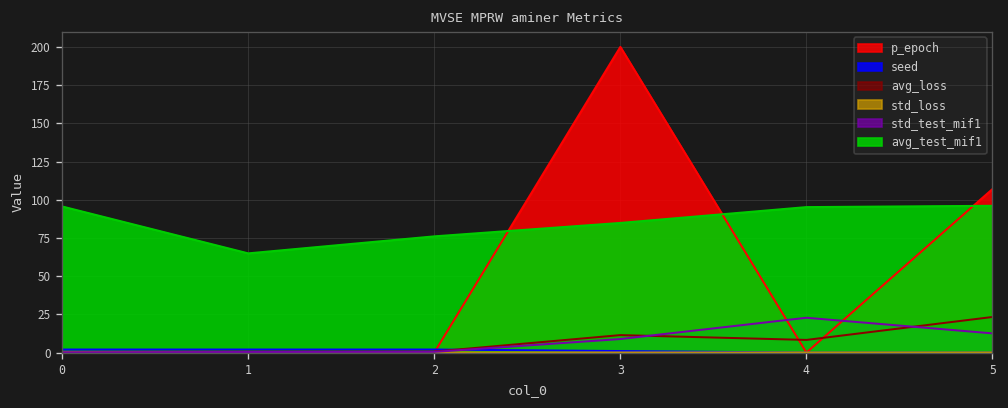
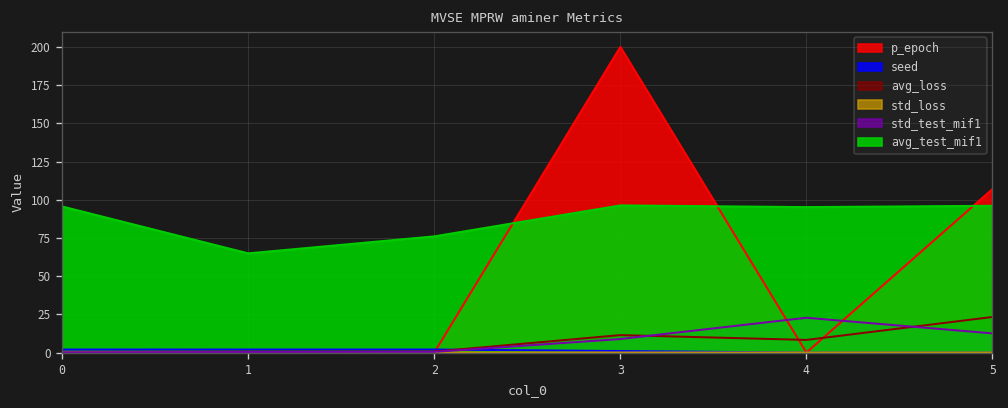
  {
    "p_epoch": {
      "3": 200,
      "5": 107
    },
    "avg_loss": {
      "3": 11,
      "4": 8,
      "5": 23
    },
    "std_test_mif1": {
      "3": 9,
      "4": 23,
      "5": 13
    },
    "avg_test_mif1": {
      "0": 96,
      "1": 65,
      "2": 76,
-     "3": 85,
+     "3": 96,
      "4": 95,
      "5": 96
    }
  }
